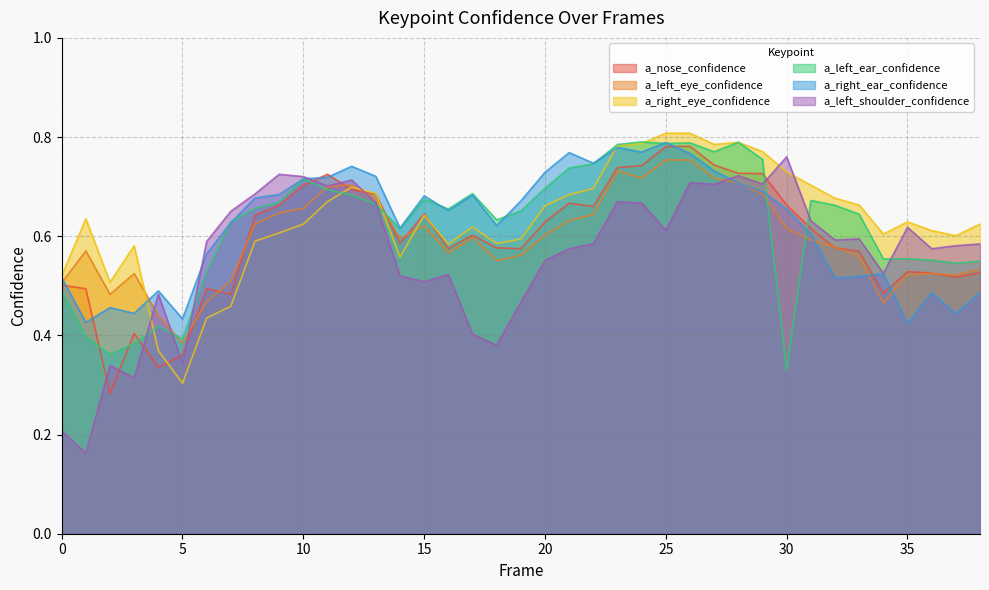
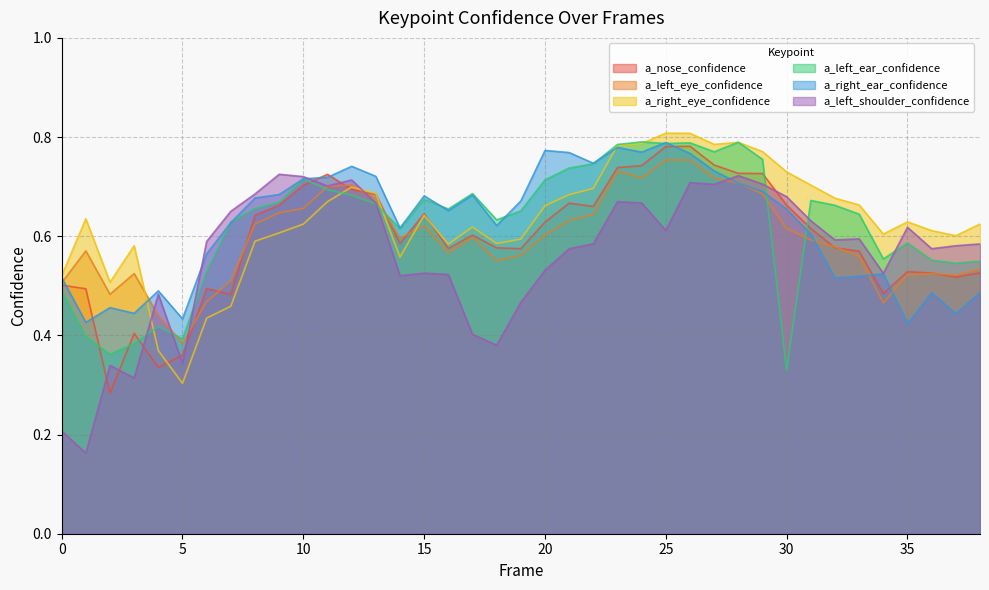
  {
    "a_left_ear_confidence": {
      "0": 0.49,
      "5": 0.39,
      "15": 0.67,
-     "20": 0.70,
+     "20": 0.71,
      "30": 0.33,
-     "35": 0.55
+     "35": 0.59
    },
    "a_right_ear_confidence": {
      "5": 0.43,
      "15": 0.68,
-     "20": 0.73,
+     "20": 0.77,
      "30": 0.65,
      "35": 0.42
    },
    "a_left_shoulder_confidence": {
      "0": 0.21,
      "5": 0.34,
-     "15": 0.51,
-     "20": 0.55,
+     "15": 0.53,
+     "20": 0.53,
      "25": 0.61,
-     "30": 0.76,
+     "30": 0.68,
      "35": 0.62
    }
  }
